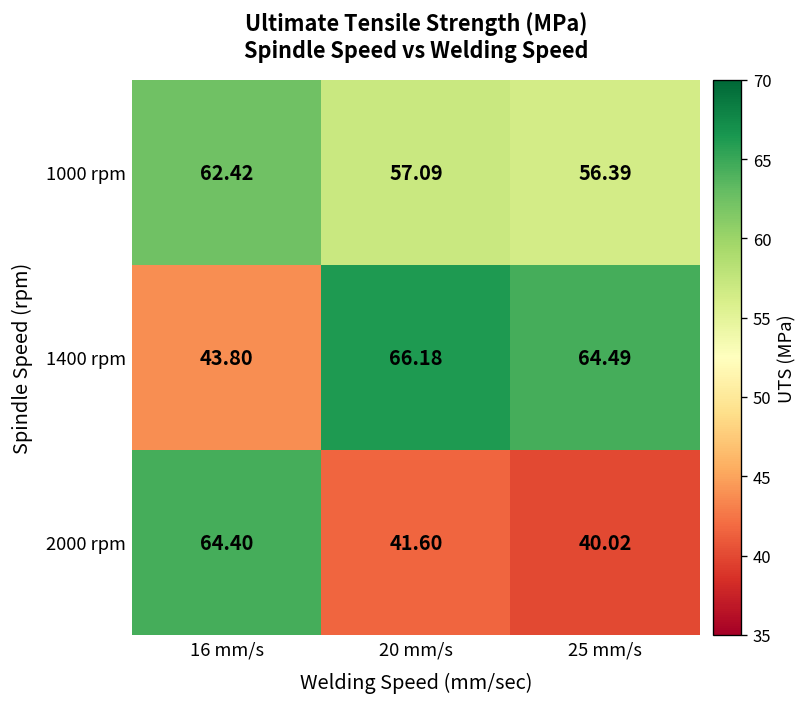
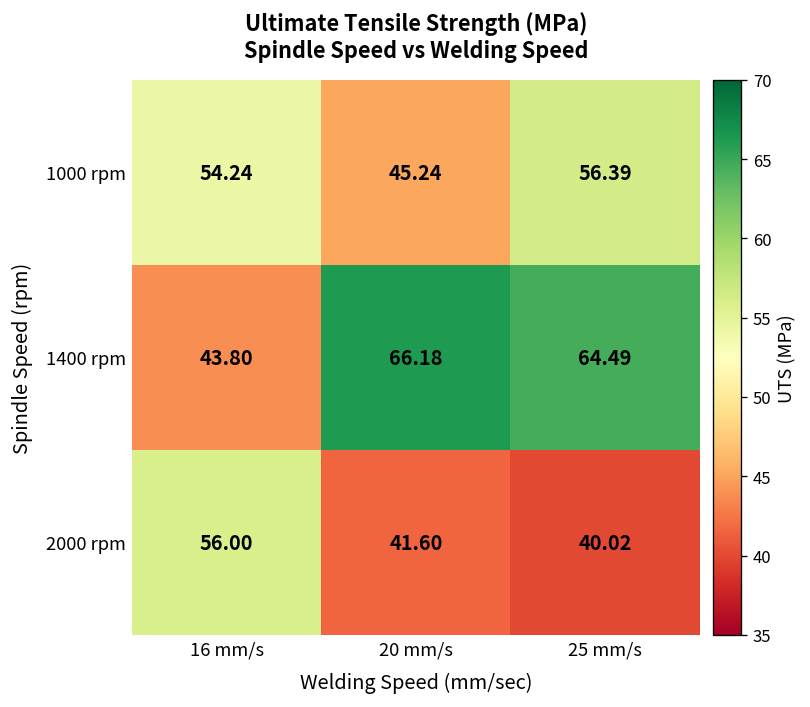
  {
    "1000 rpm": {
-     "16 mm/s": 62.42,
-     "20 mm/s": 57.09,
+     "16 mm/s": 54.24,
+     "20 mm/s": 45.24,
      "25 mm/s": 56.39
    },
    "1400 rpm": {
      "16 mm/s": 43.80,
      "20 mm/s": 66.18,
      "25 mm/s": 64.49
    },
    "2000 rpm": {
-     "16 mm/s": 64.40,
+     "16 mm/s": 56.00,
      "20 mm/s": 41.60,
      "25 mm/s": 40.02
    }
  }
